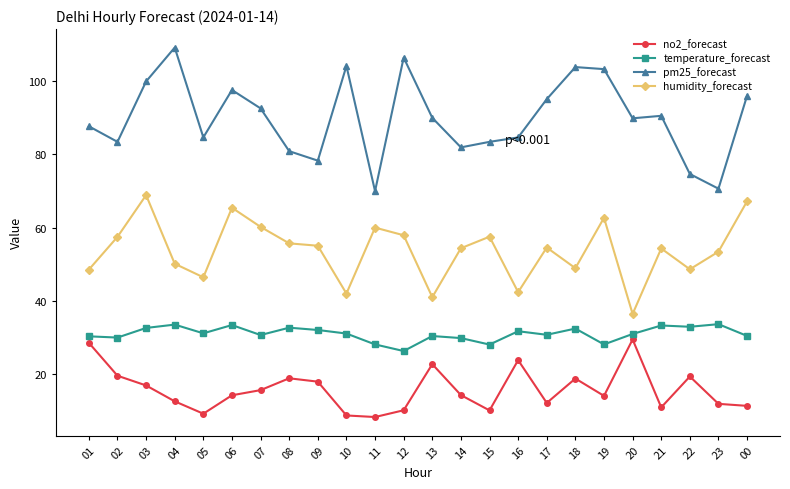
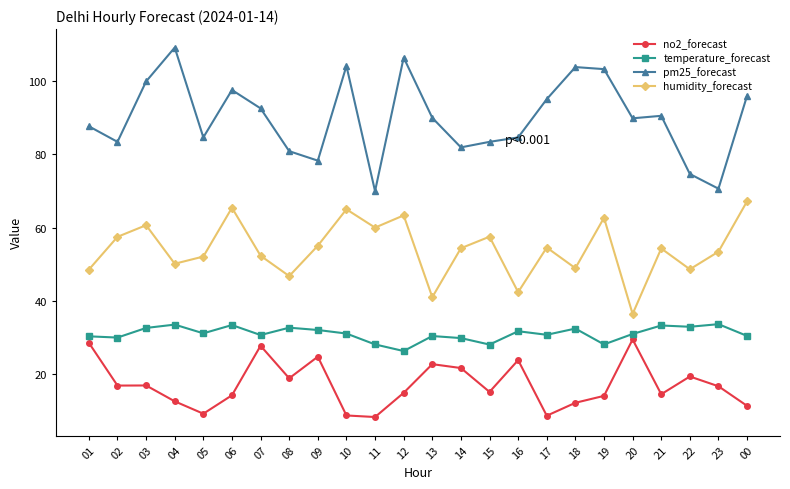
  {
    "no2_forecast": {
      "01": 29,
-     "02": 20,
+     "02": 17,
      "03": 17,
      "04": 13,
      "05": 9,
      "06": 14,
-     "07": 16,
+     "07": 28,
      "08": 19,
-     "09": 18,
+     "09": 25,
      "10": 9,
      "11": 8,
-     "12": 10,
+     "12": 15,
      "13": 23,
-     "14": 14,
-     "15": 10,
+     "14": 22,
+     "15": 15,
      "16": 24,
-     "17": 12,
-     "18": 19,
+     "17": 9,
+     "18": 12,
      "19": 14,
      "20": 29,
-     "21": 11,
+     "21": 15,
      "22": 19,
-     "23": 12,
+     "23": 17,
      "00": 11
    },
    "humidity_forecast": {
      "01": 49,
      "02": 58,
-     "03": 69,
+     "03": 61,
      "04": 50,
-     "05": 46,
+     "05": 52,
      "06": 65,
-     "07": 60,
-     "08": 56,
+     "07": 52,
+     "08": 47,
      "09": 55,
-     "10": 42,
+     "10": 65,
      "11": 60,
-     "12": 58,
+     "12": 63,
      "13": 41,
      "14": 54,
      "15": 58,
      "16": 42,
      "17": 55,
      "18": 49,
      "19": 63,
      "20": 36,
      "21": 54,
      "22": 49,
      "23": 53,
      "00": 67
    }
  }
